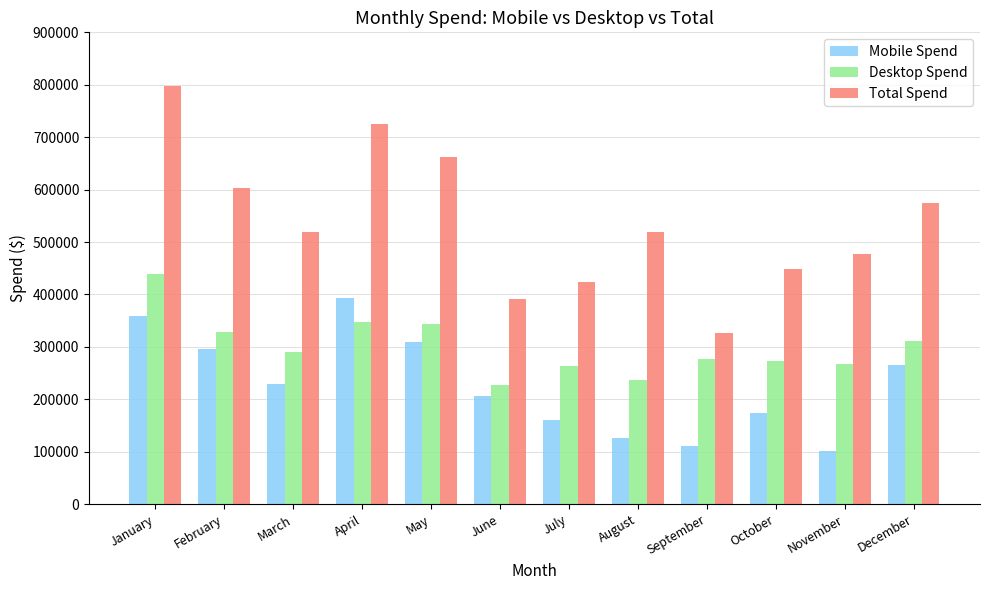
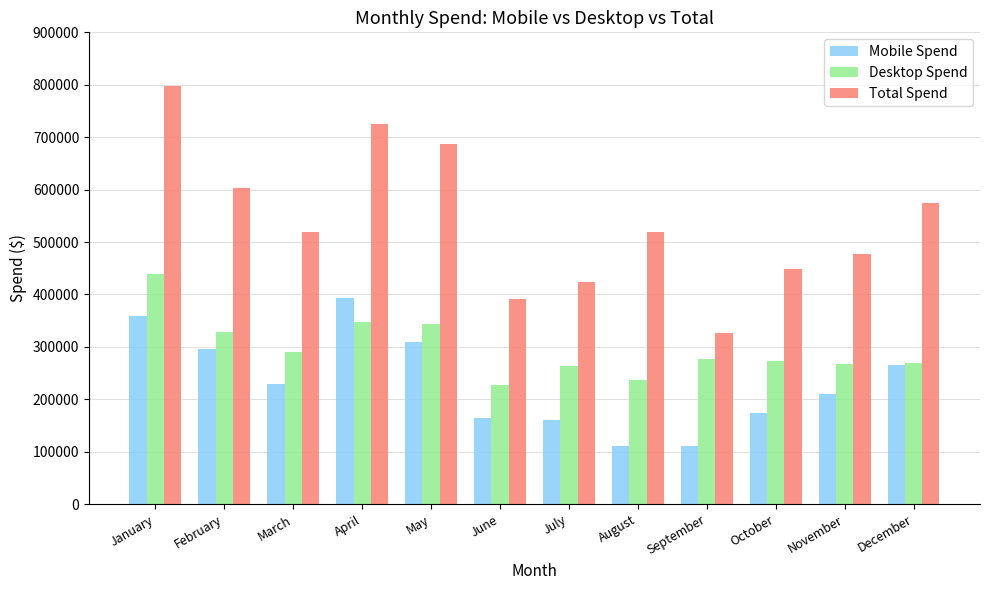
  {
    "Mobile Spend": {
      "January": 360000,
      "February": 300000,
      "March": 230000,
      "April": 390000,
      "May": 310000,
-     "June": 210000,
+     "June": 160000,
      "July": 160000,
-     "August": 130000,
+     "August": 110000,
      "September": 110000,
      "October": 170000,
-     "November": 100000,
+     "November": 210000,
      "December": 260000
    },
    "Desktop Spend": {
      "January": 440000,
      "February": 330000,
      "March": 290000,
      "April": 350000,
      "May": 340000,
      "June": 230000,
      "July": 260000,
      "August": 240000,
      "September": 280000,
      "October": 270000,
      "November": 270000,
-     "December": 310000
+     "December": 270000
    },
    "Total Spend": {
      "January": 800000,
      "February": 600000,
      "March": 520000,
      "April": 720000,
-     "May": 660000,
+     "May": 690000,
      "June": 390000,
      "July": 420000,
      "August": 520000,
      "September": 330000,
      "October": 450000,
      "November": 480000,
      "December": 580000
    }
  }
